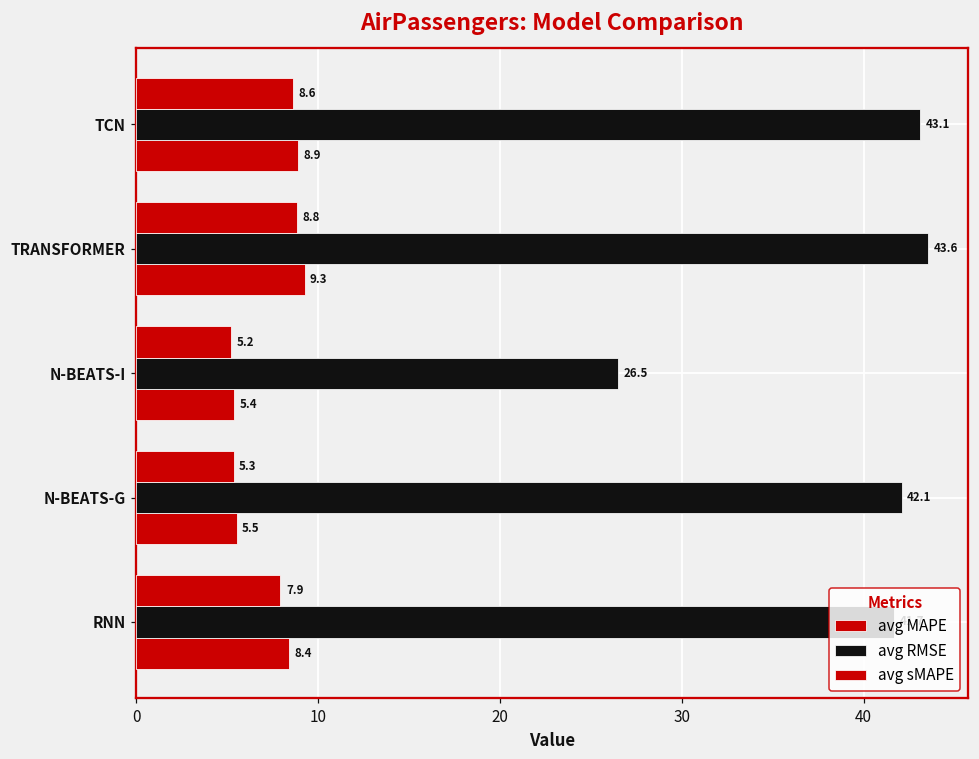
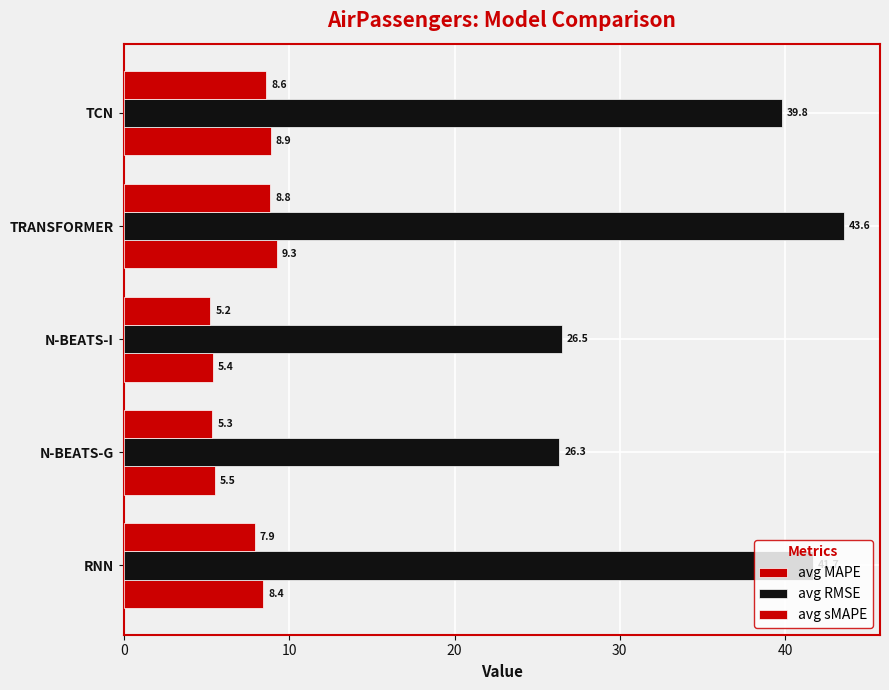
  {
    "avg RMSE": {
-     "TCN": 43.1,
+     "TCN": 39.8,
      "TRANSFORMER": 43.6,
      "N-BEATS-I": 26.5,
-     "N-BEATS-G": 42.1
+     "N-BEATS-G": 26.3
    }
  }
